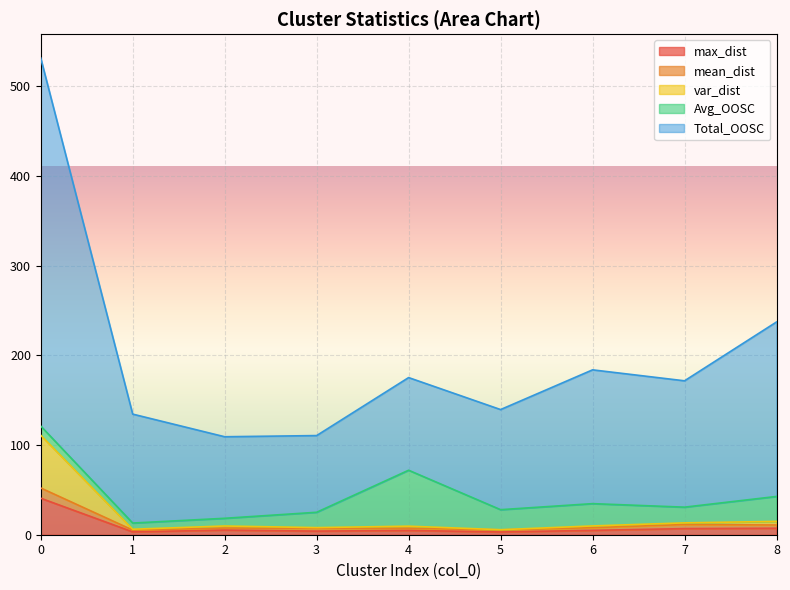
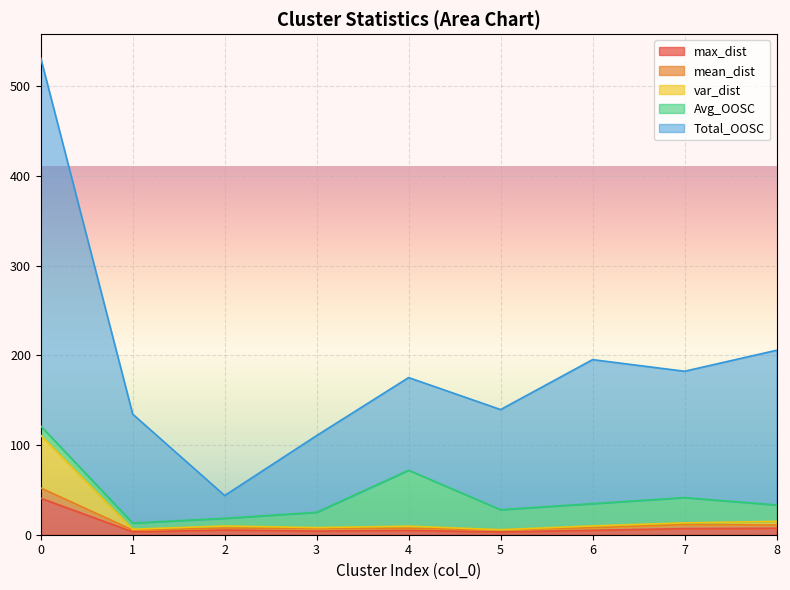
  {
    "var_dist": {
      "0": 60,
      "8": 0
    },
    "Avg_OOSC": {
      "0": 10,
      "1": 10,
      "2": 10,
      "3": 20,
      "4": 60,
      "5": 20,
      "6": 20,
-     "7": 20,
-     "8": 30
+     "7": 30,
+     "8": 20
    },
    "Total_OOSC": {
      "0": 410,
      "1": 120,
-     "2": 90,
+     "2": 30,
      "3": 90,
      "4": 100,
      "5": 110,
-     "6": 150,
+     "6": 160,
      "7": 140,
-     "8": 190
+     "8": 170
    }
  }
